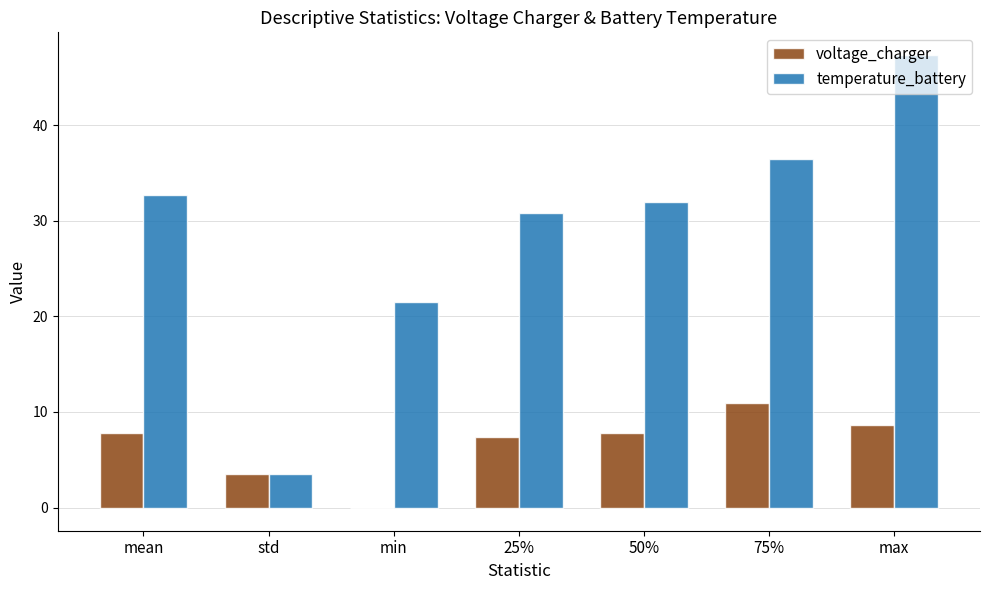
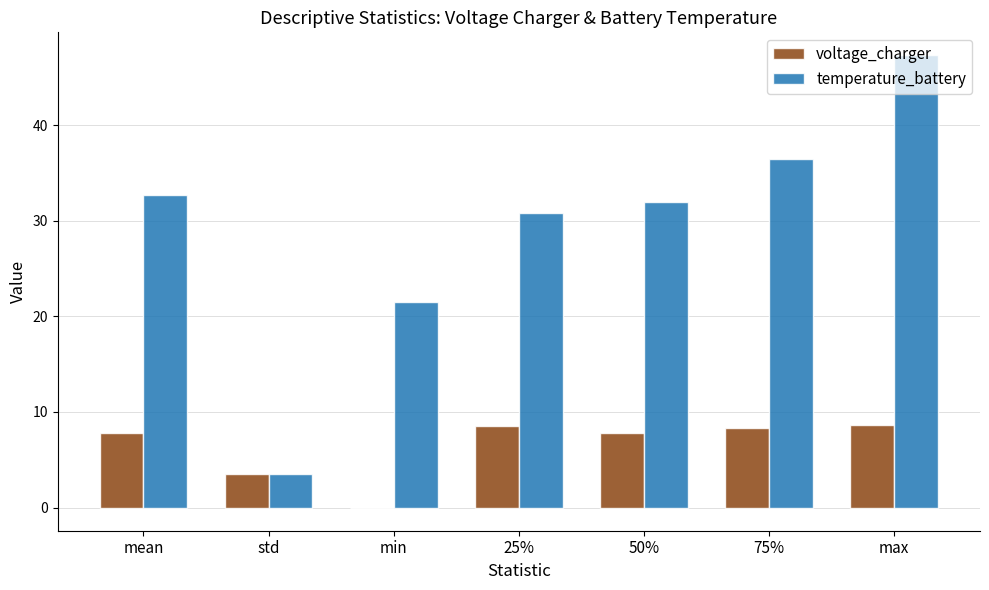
  {
    "voltage_charger": {
      "mean": 8,
      "std": 4,
-     "25%": 7,
+     "25%": 9,
      "50%": 8,
-     "75%": 11,
+     "75%": 8,
      "max": 9
    },
    "temperature_battery": {
      "mean": 33,
      "std": 3,
      "min": 21,
      "25%": 31,
      "50%": 32,
      "75%": 36
    }
  }
